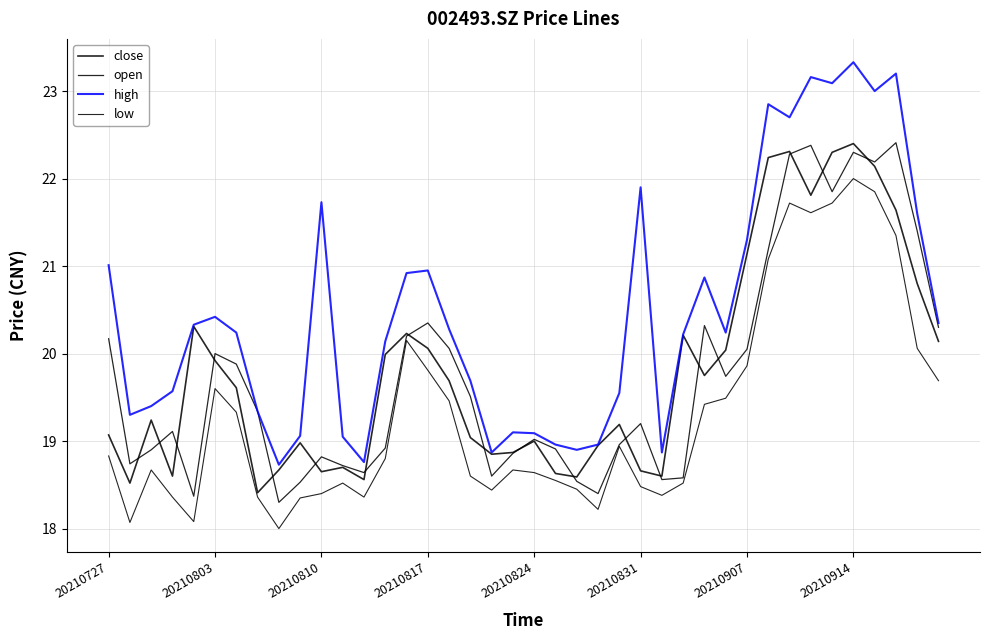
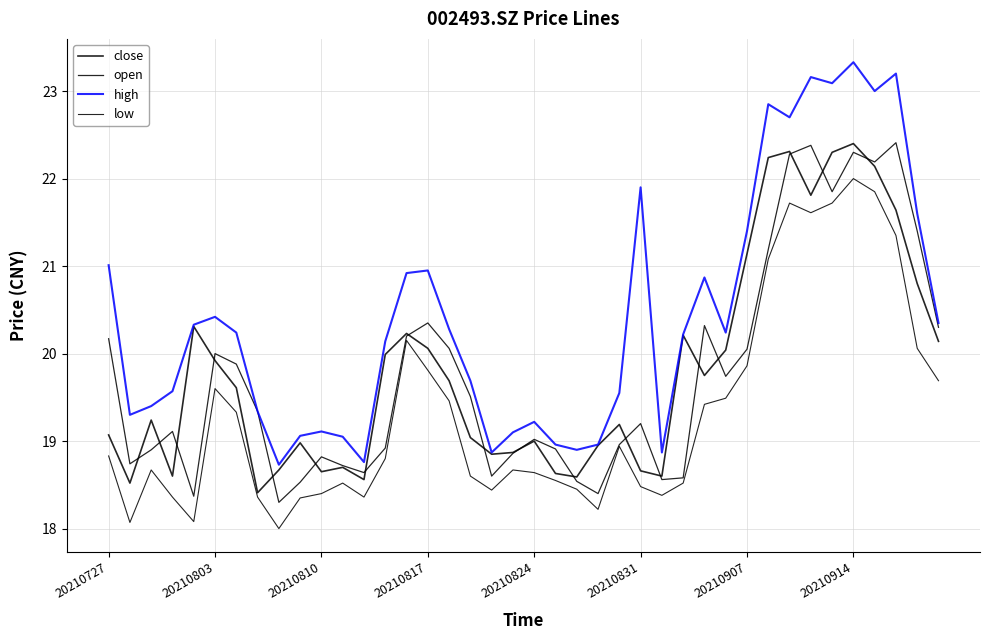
  {
    "high": {
      "20210727": 21.0,
      "20210803": 20.4,
-     "20210810": 21.7,
+     "20210810": 19.1,
      "20210817": 21.0,
-     "20210824": 19.1,
+     "20210824": 19.2,
      "20210831": 21.9,
-     "20210907": 21.3,
+     "20210907": 21.4,
      "20210914": 23.3
    }
  }
